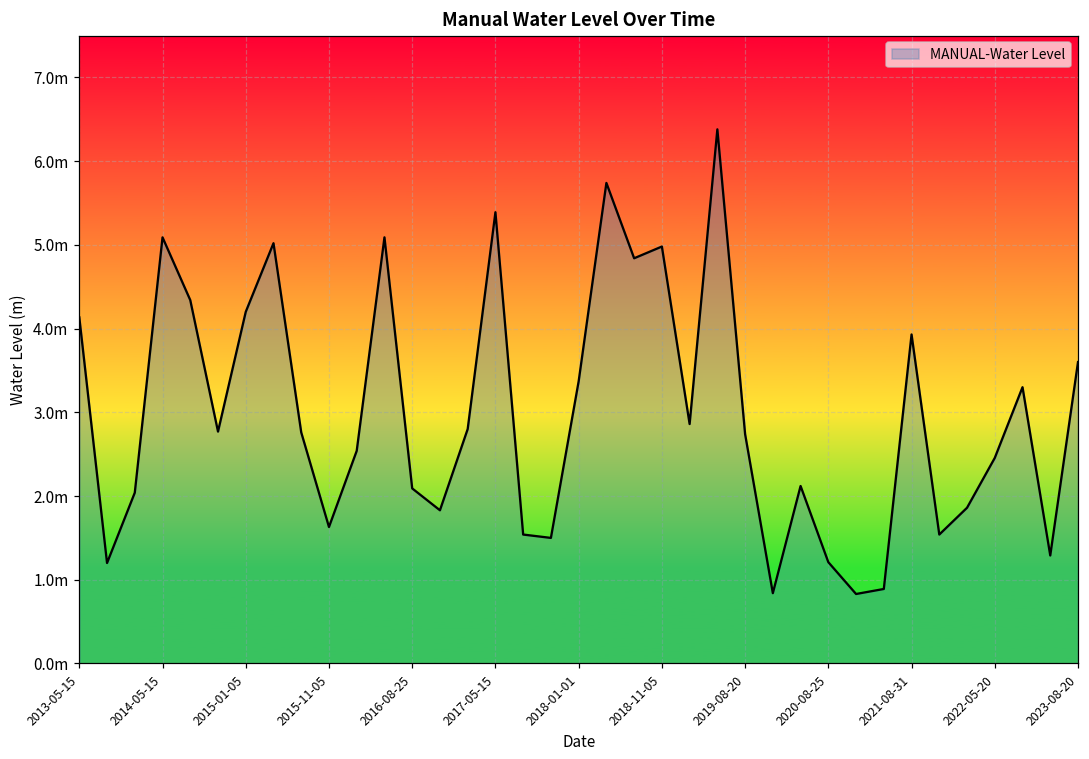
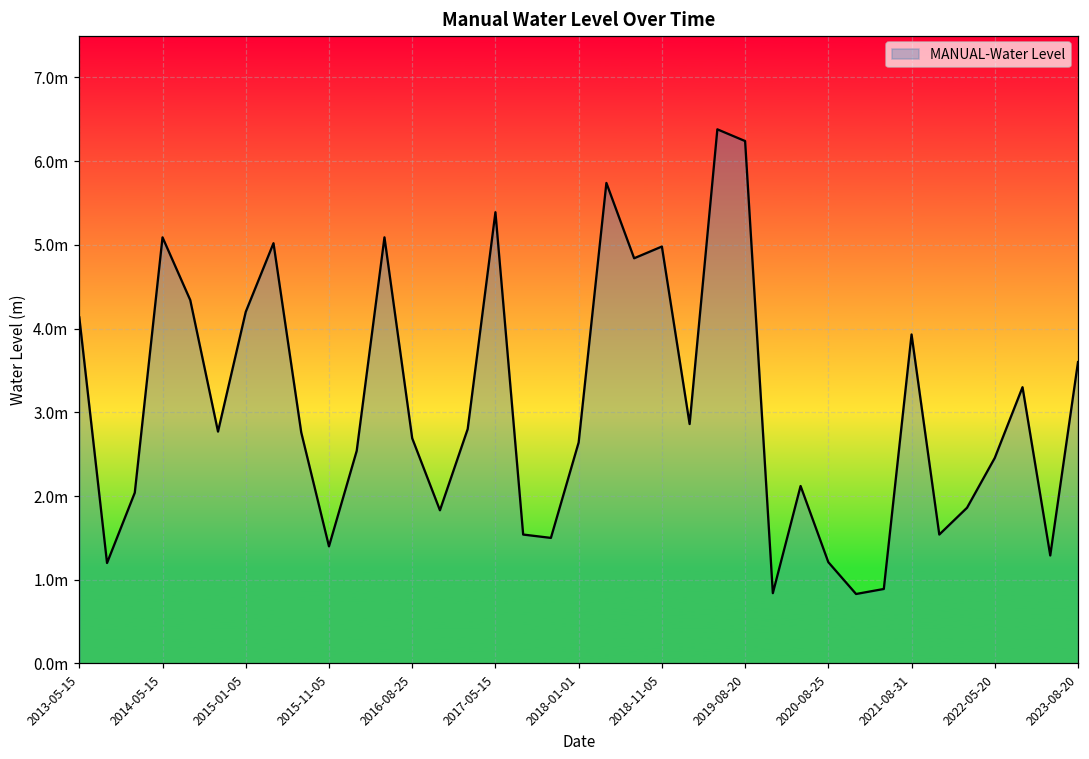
  {
    "2013-05-15": "4.1m",
    "2014-05-15": "5.1m",
    "2015-01-05": "4.2m",
-   "2015-11-05": "1.6m",
-   "2016-08-25": "2.1m",
+   "2015-11-05": "1.4m",
+   "2016-08-25": "2.7m",
    "2017-05-15": "5.4m",
-   "2018-01-01": "3.4m",
+   "2018-01-01": "2.6m",
    "2018-11-05": "5.0m",
-   "2019-08-20": "2.7m",
+   "2019-08-20": "6.2m",
    "2020-08-25": "1.2m",
    "2021-08-31": "3.9m",
    "2022-05-20": "2.5m",
    "2023-08-20": "3.6m"
  }
